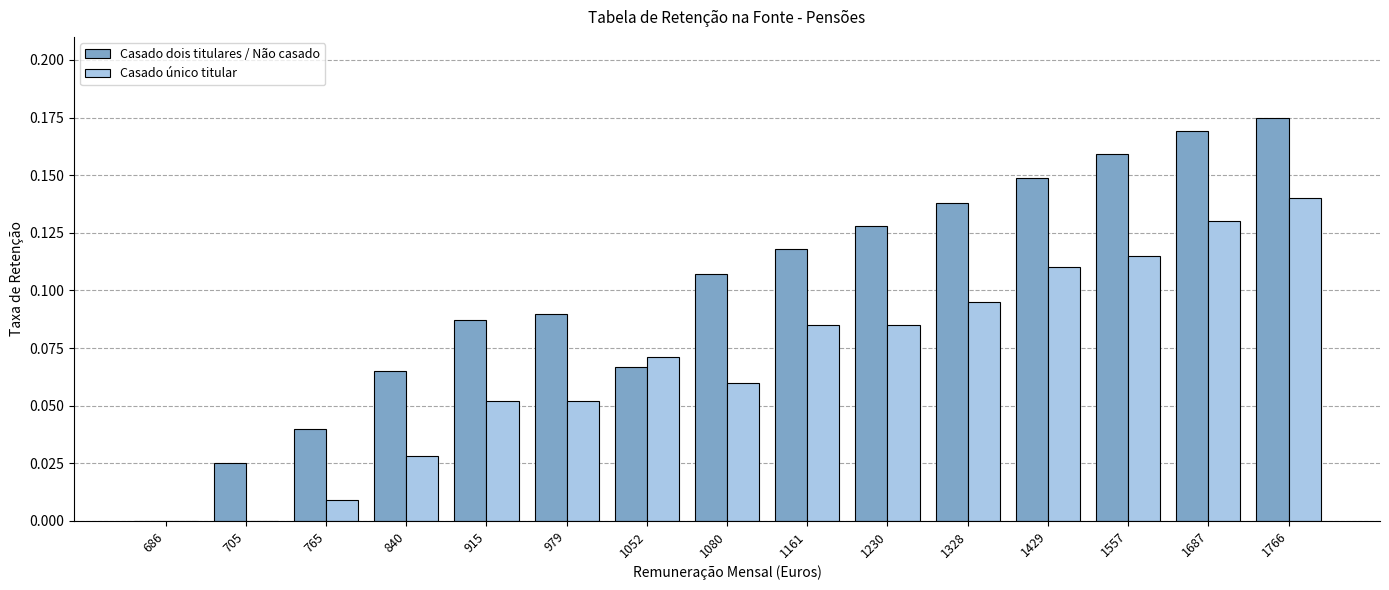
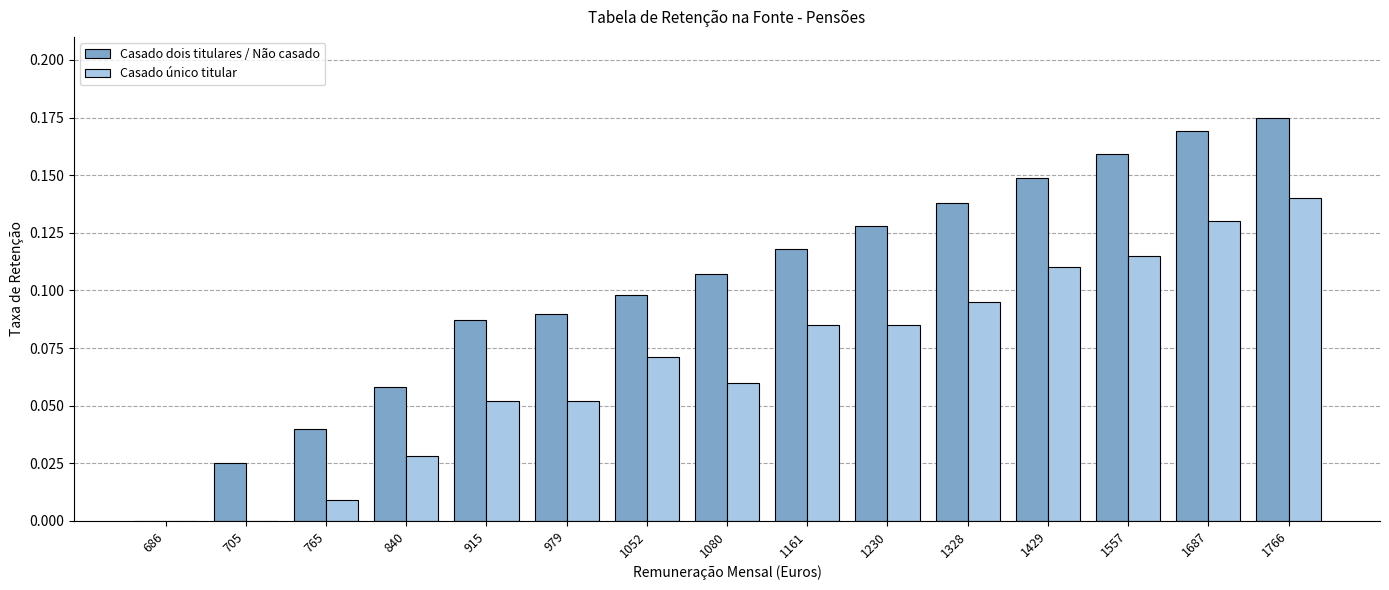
  {
    "Casado dois titulares / Não casado": {
      "686": 0.000,
      "705": 0.025,
      "765": 0.040,
-     "840": 0.065,
+     "840": 0.058,
      "915": 0.087,
      "979": 0.090,
-     "1052": 0.067,
+     "1052": 0.098,
      "1080": 0.107,
      "1161": 0.118,
      "1230": 0.128,
      "1328": 0.138,
      "1429": 0.149,
      "1557": 0.159,
      "1687": 0.169,
      "1766": 0.175
    },
    "Casado único titular": {
      "686": 0.000,
      "705": 0.000,
      "765": 0.009,
      "840": 0.028,
      "915": 0.052,
      "979": 0.052,
      "1052": 0.071,
      "1080": 0.060,
      "1161": 0.085,
      "1230": 0.085,
      "1328": 0.095,
      "1429": 0.110,
      "1557": 0.115,
      "1687": 0.130,
      "1766": 0.140
    }
  }
